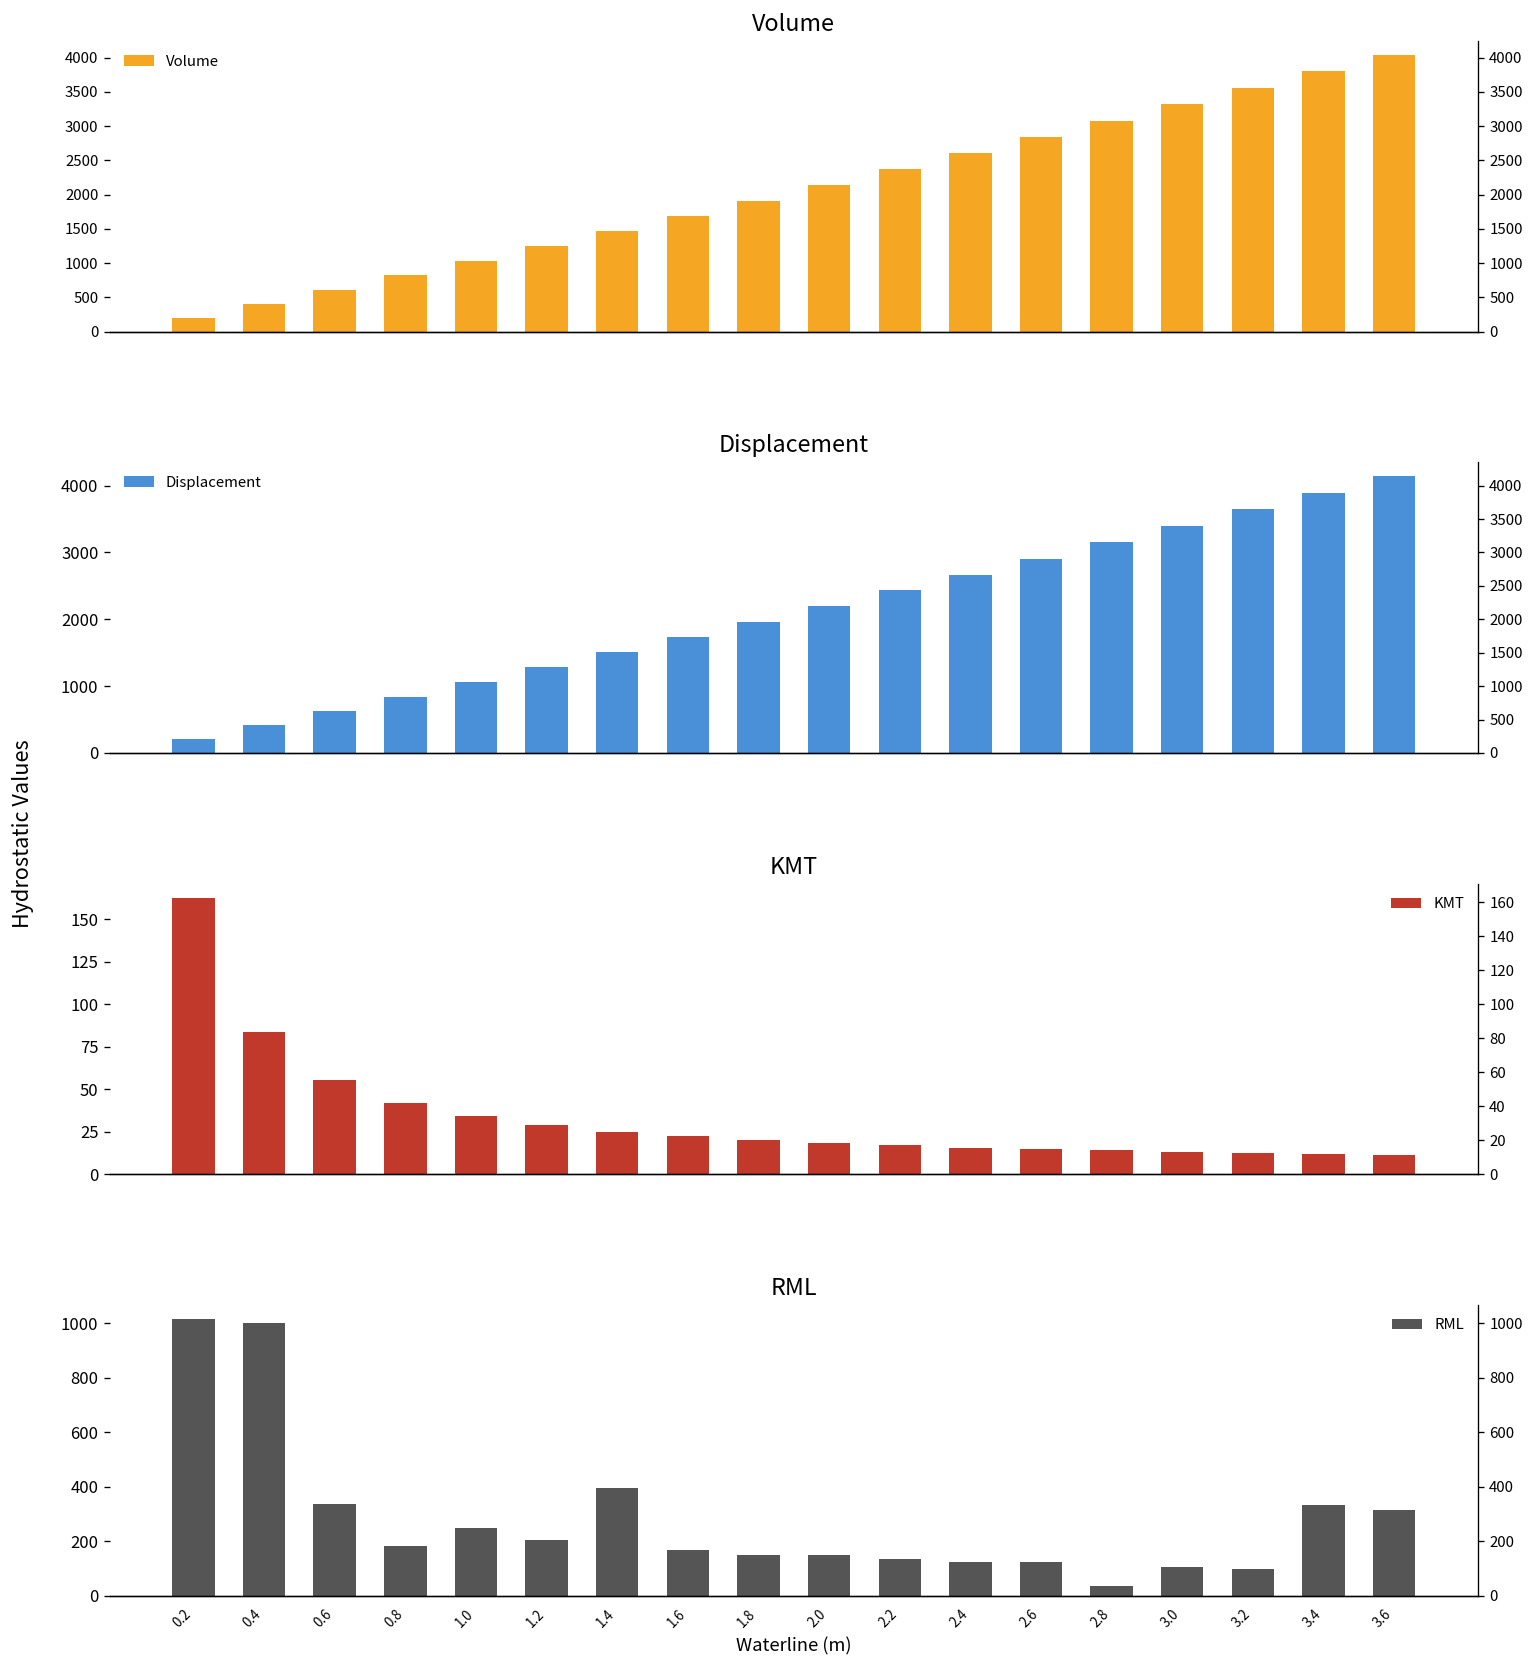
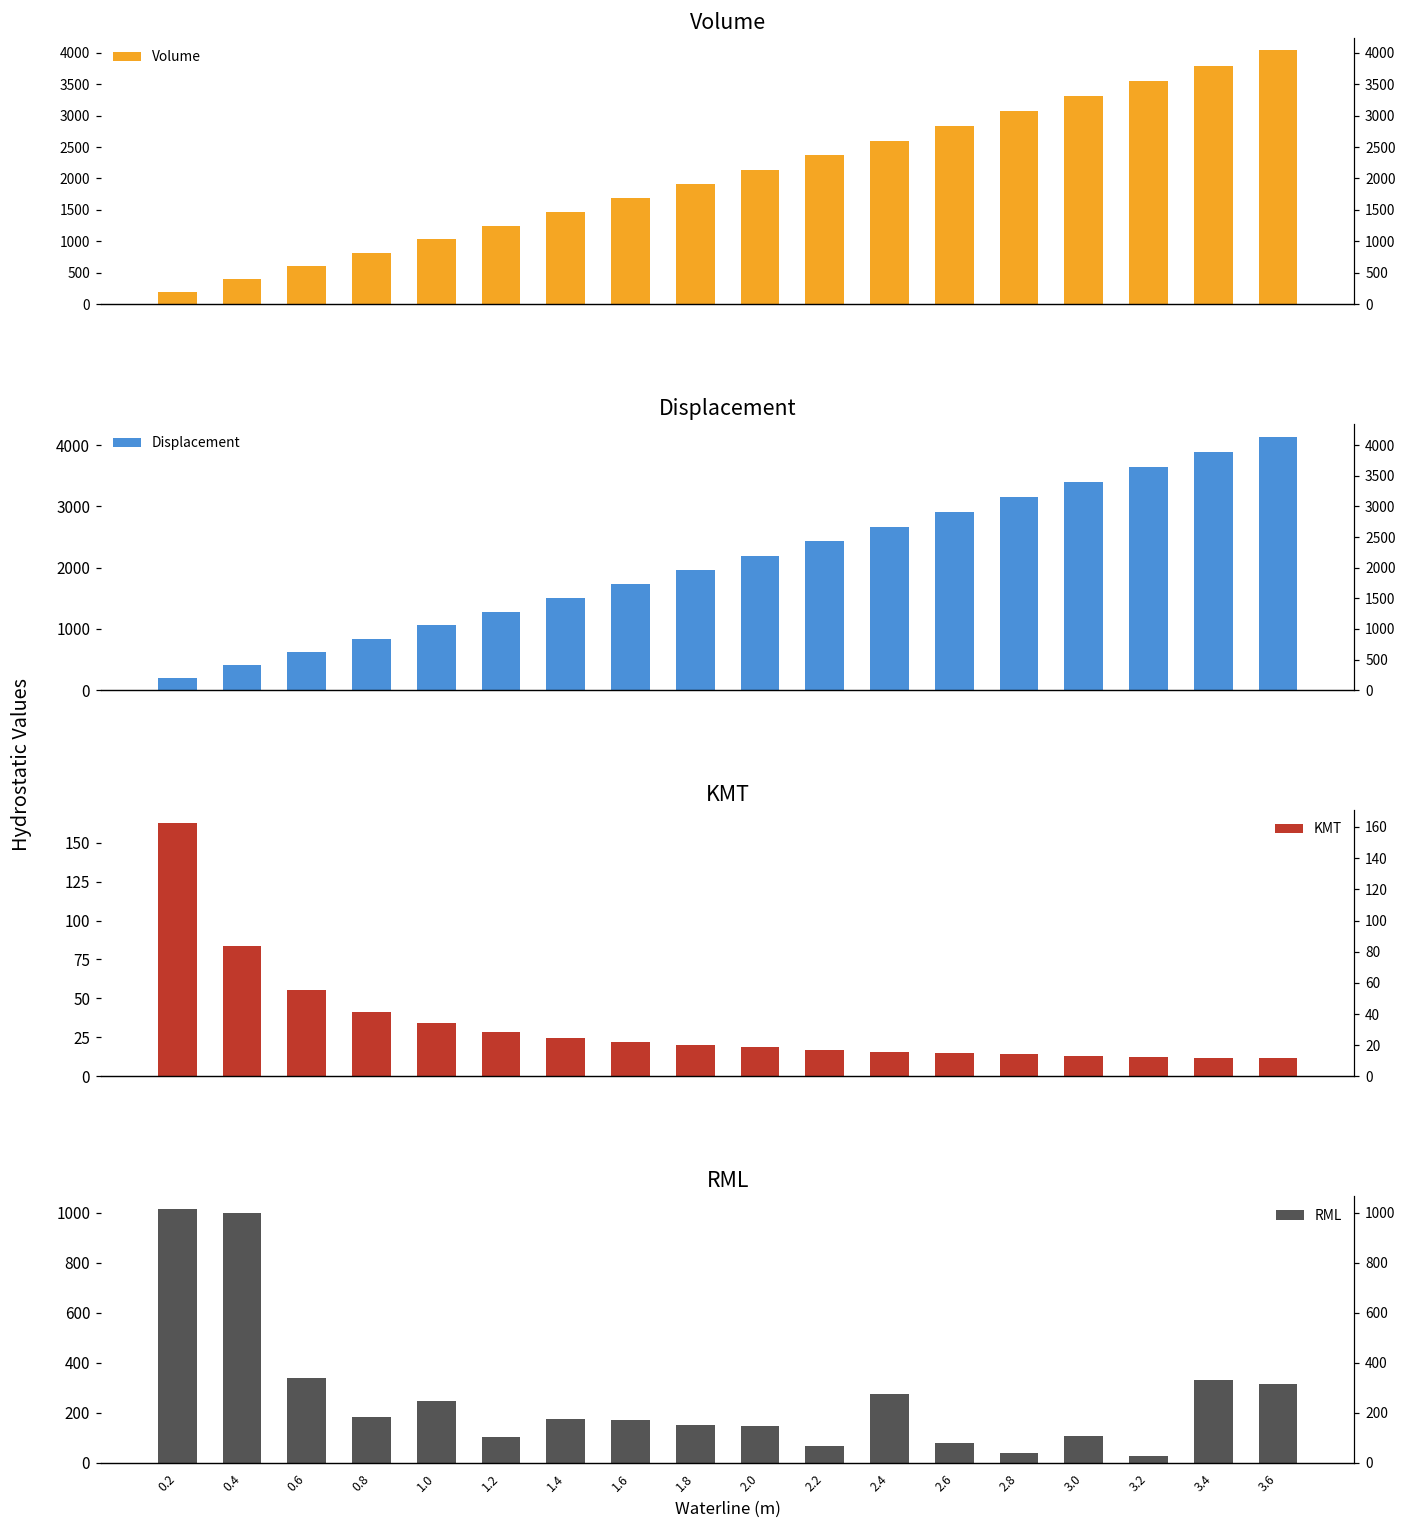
  {
    "RML": {
      "0.2": 1020,
      "0.4": 1000,
      "0.6": 340,
      "0.8": 180,
      "1.0": 250,
-     "1.2": 200,
-     "1.4": 400,
+     "1.2": 100,
+     "1.4": 170,
      "1.6": 170,
      "1.8": 150,
      "2.0": 150,
-     "2.2": 130,
-     "2.4": 120,
-     "2.6": 120,
+     "2.2": 70,
+     "2.4": 270,
+     "2.6": 80,
      "2.8": 40,
      "3.0": 110,
-     "3.2": 100,
+     "3.2": 20,
      "3.4": 330,
      "3.6": 320
    }
  }
